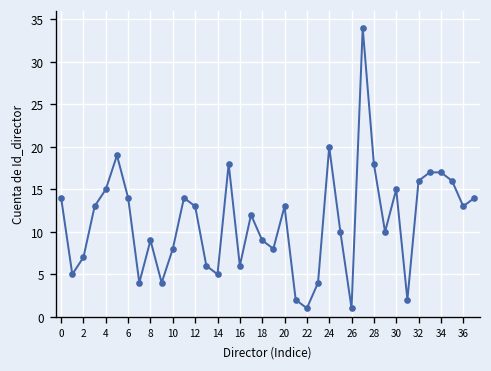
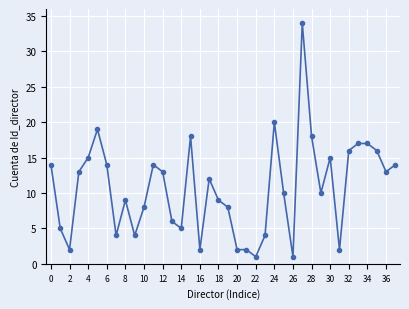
  {
    "0": 14,
-   "2": 7,
+   "2": 2,
    "4": 15,
    "6": 14,
    "8": 9,
    "10": 8,
    "12": 13,
    "14": 5,
-   "16": 6,
+   "16": 2,
    "18": 9,
-   "20": 13,
+   "20": 2,
    "22": 1,
    "24": 20,
    "26": 1,
    "28": 18,
    "30": 15,
    "32": 16,
    "34": 17,
    "36": 13
  }
